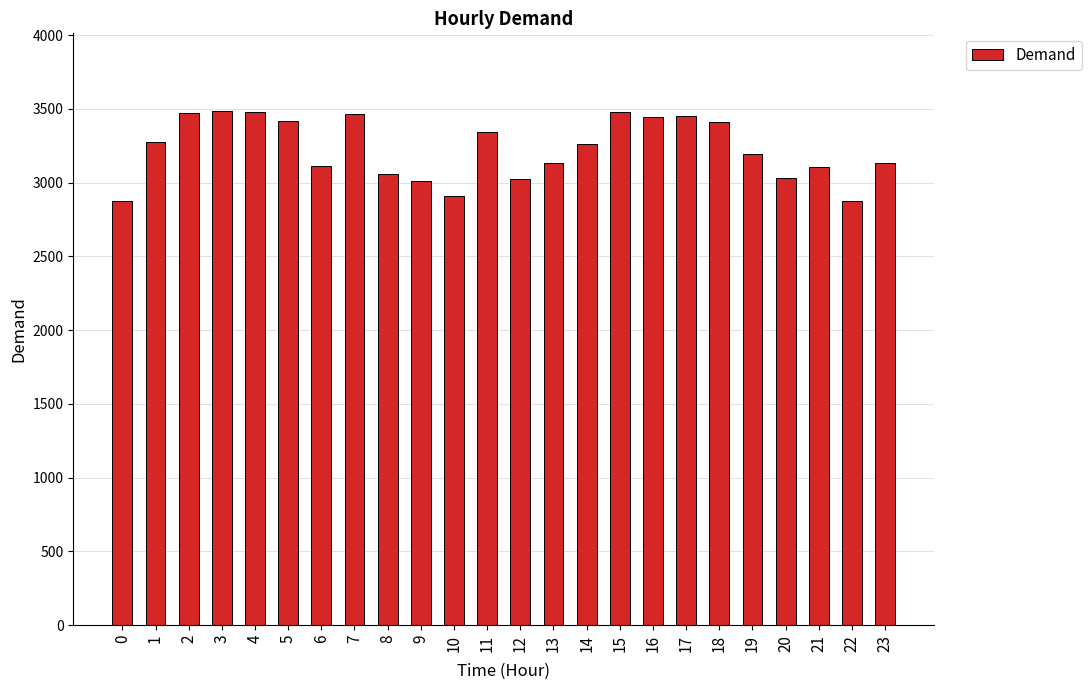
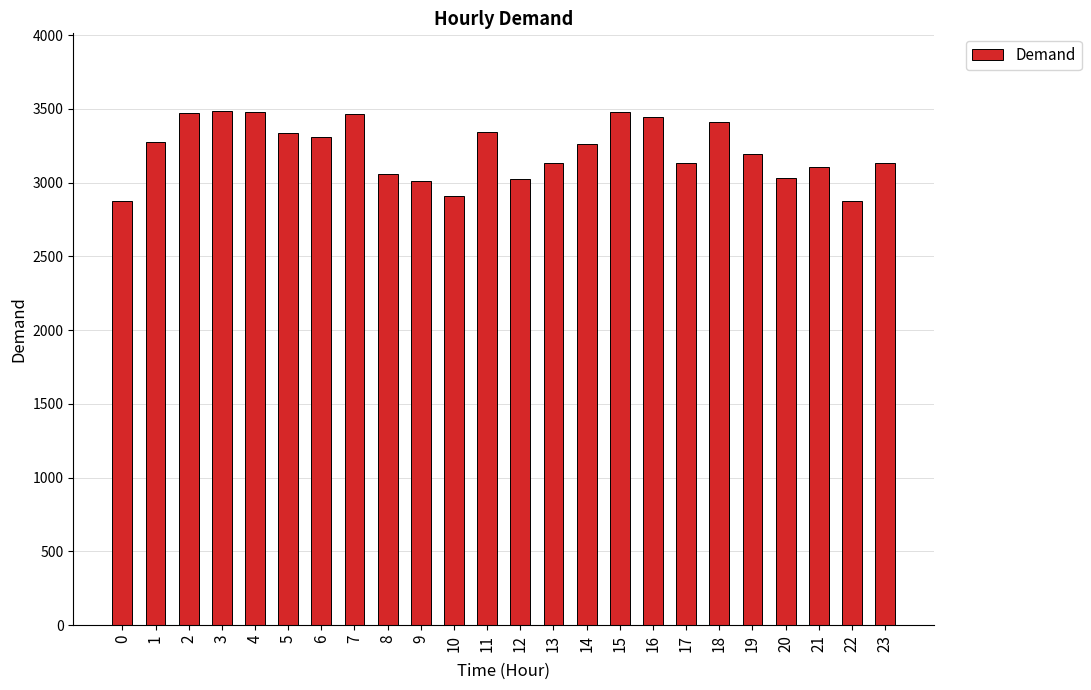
  {
    "0": 2870,
    "1": 3280,
    "2": 3470,
    "3": 3490,
    "4": 3480,
-   "5": 3420,
-   "6": 3110,
+   "5": 3340,
+   "6": 3310,
    "7": 3460,
    "8": 3060,
    "9": 3010,
    "10": 2910,
    "11": 3340,
    "12": 3030,
    "13": 3130,
    "14": 3260,
    "15": 3480,
    "16": 3450,
-   "17": 3450,
+   "17": 3130,
    "18": 3410,
    "19": 3200,
    "20": 3030,
    "21": 3110,
    "22": 2880,
    "23": 3130
  }
